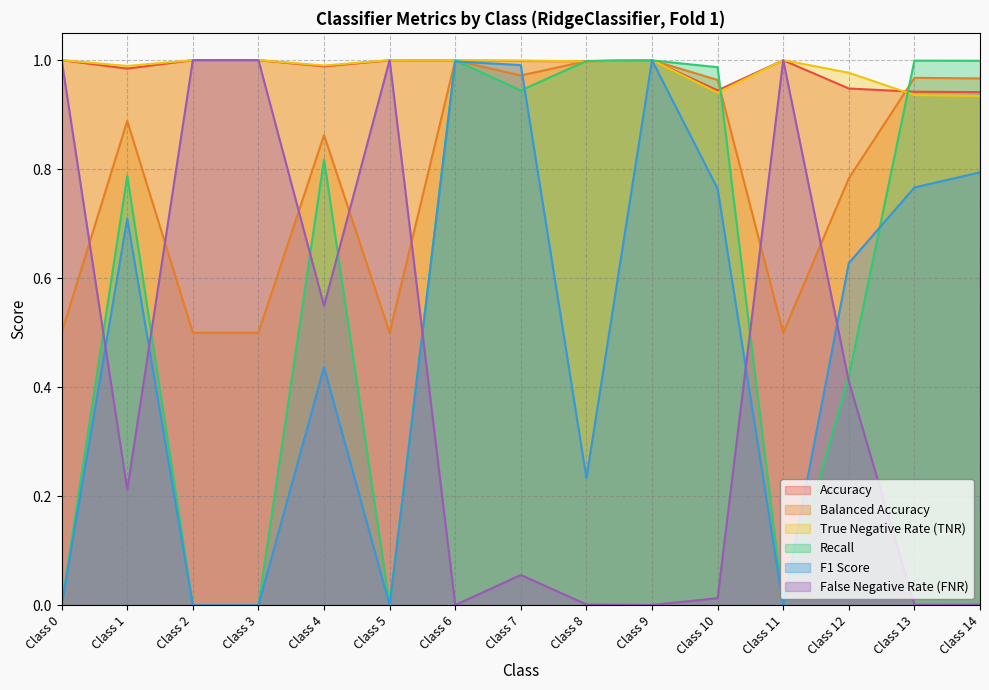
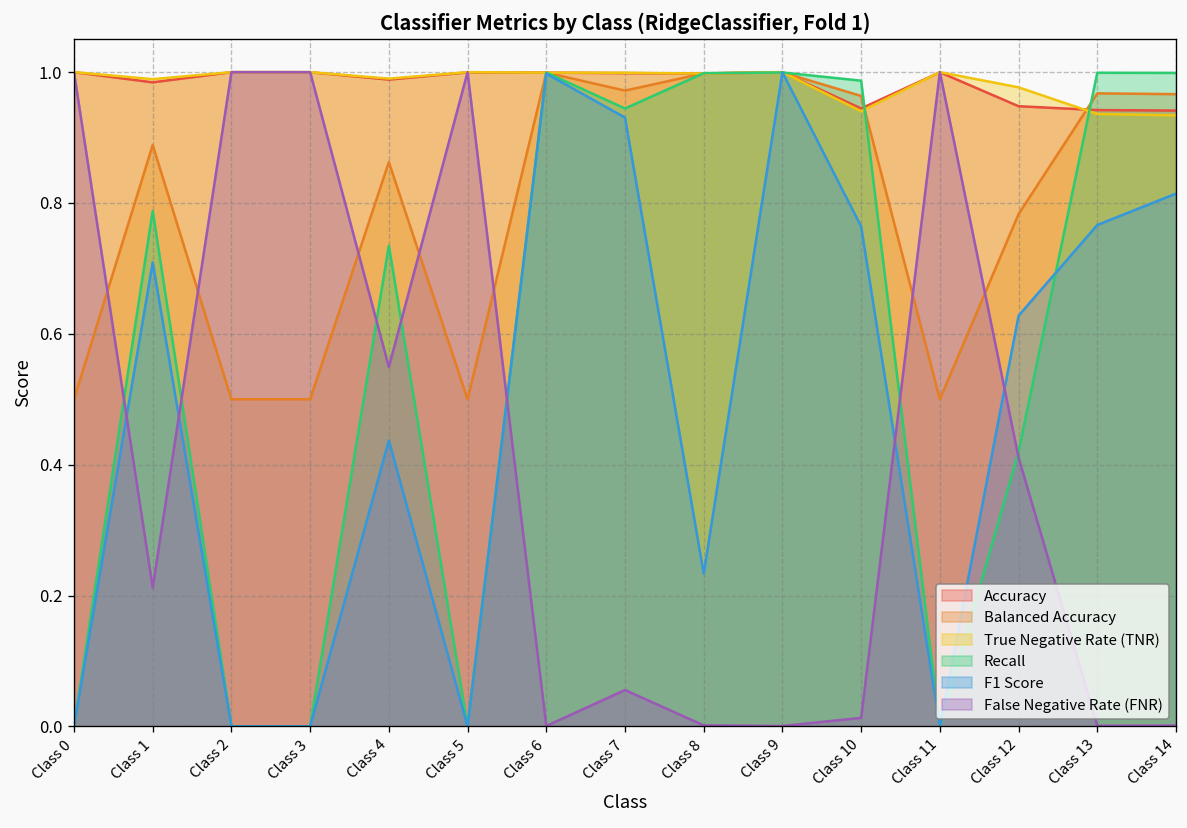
  {
    "Recall": {
      "Class 1": 0.79,
-     "Class 4": 0.82,
+     "Class 4": 0.73,
      "Class 7": 0.94,
      "Class 10": 0.99,
      "Class 12": 0.42,
      "Class 13": 1.00,
      "Class 14": 1.00
    },
    "F1 Score": {
      "Class 1": 0.71,
      "Class 4": 0.44,
-     "Class 7": 0.99,
+     "Class 7": 0.93,
      "Class 8": 0.23,
      "Class 10": 0.76,
      "Class 12": 0.63,
      "Class 13": 0.77,
-     "Class 14": 0.79
+     "Class 14": 0.81
    },
    "False Negative Rate (FNR)": {
      "Class 1": 0.21,
      "Class 4": 0.55,
      "Class 6": 0.00,
      "Class 7": 0.06,
      "Class 8": 0.00,
      "Class 9": 0.00,
      "Class 10": 0.01,
      "Class 12": 0.41,
      "Class 13": 0.00,
      "Class 14": 0.00
    }
  }
